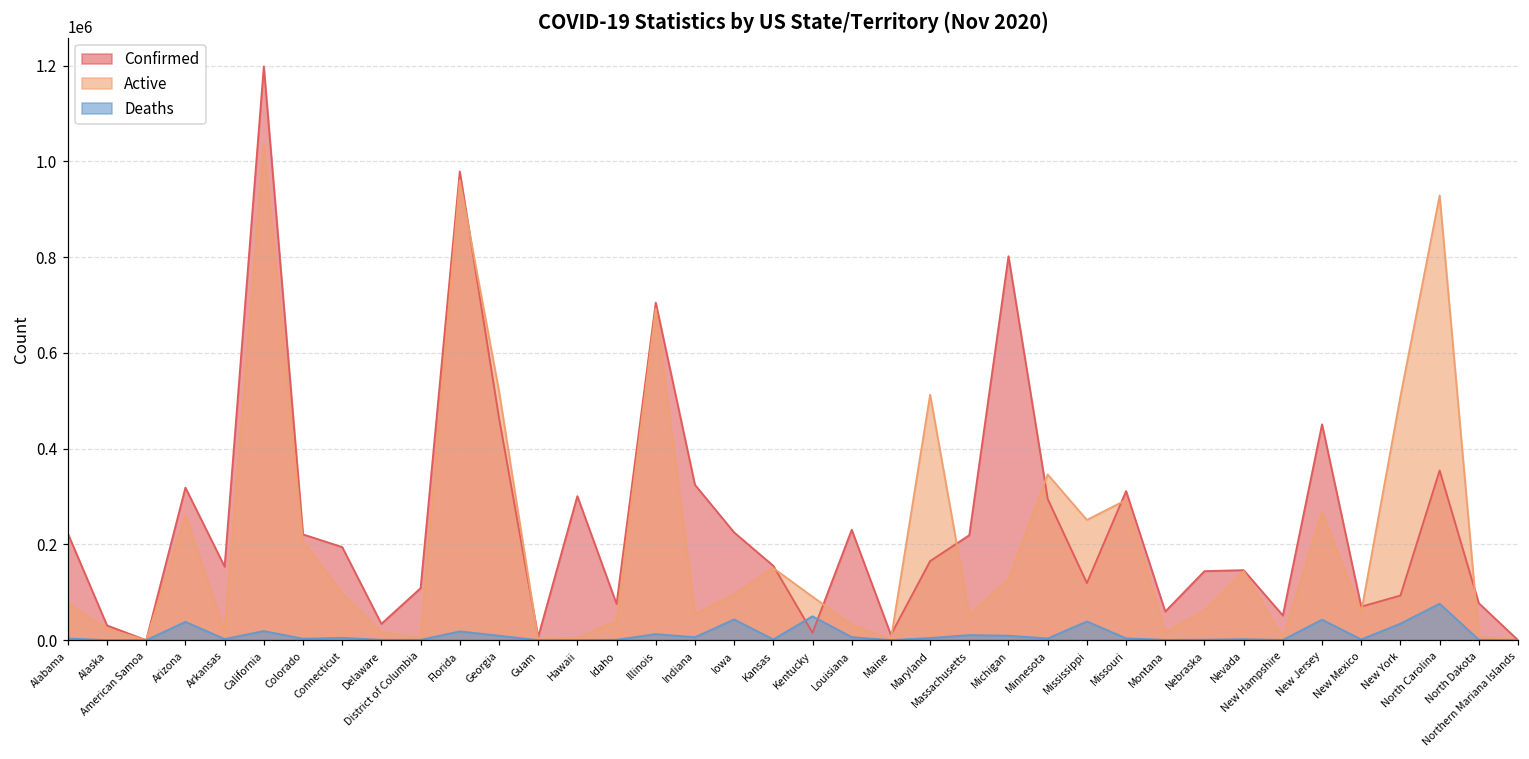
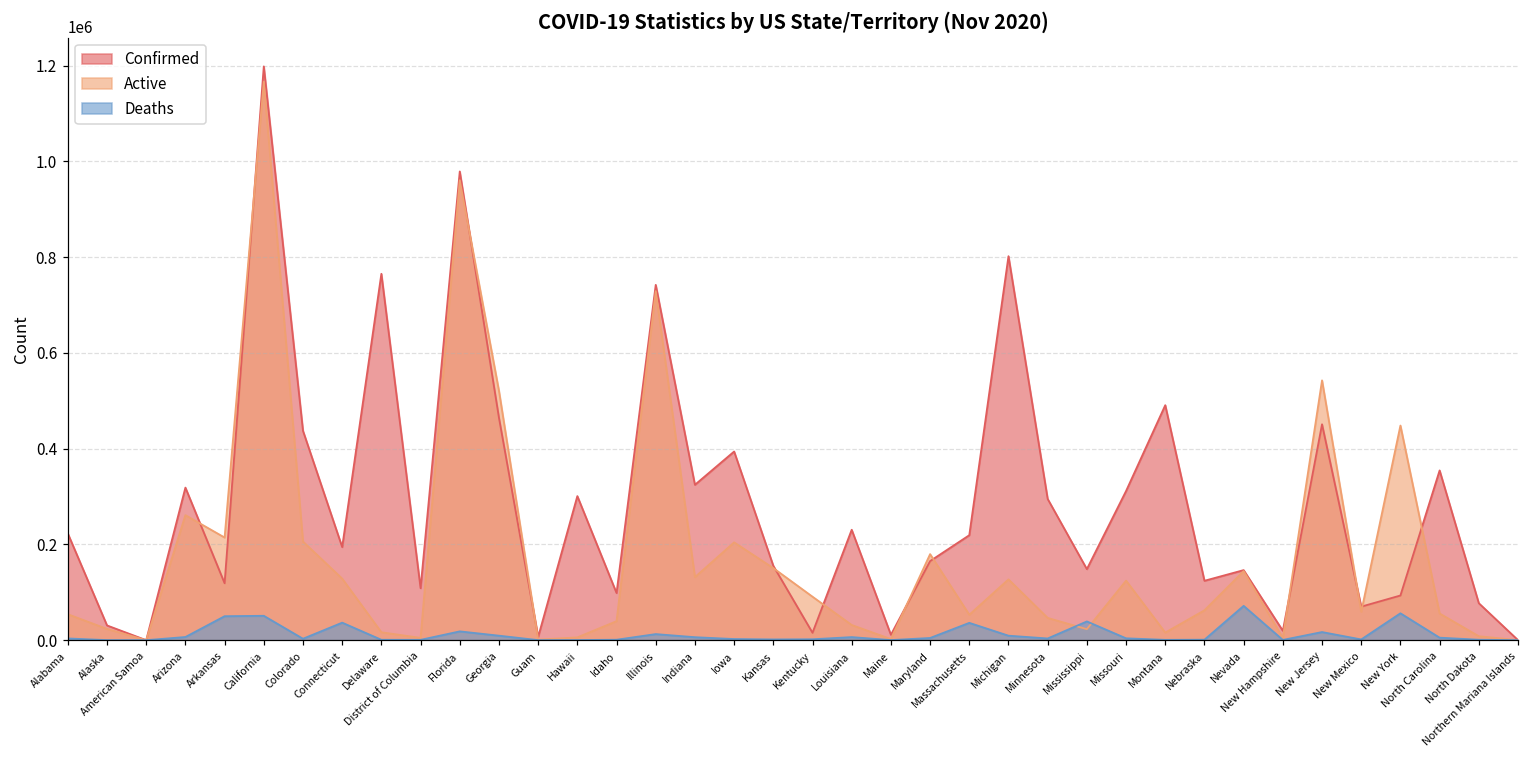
  {
    "Confirmed": {
      "Alabama": 220000,
      "Alaska": 30000,
      "Arizona": 320000,
-     "Arkansas": 150000,
+     "Arkansas": 120000,
      "California": 1200000,
-     "Colorado": 220000,
+     "Colorado": 440000,
      "Connecticut": 190000,
-     "Delaware": 30000,
+     "Delaware": 770000,
      "District of Columbia": 110000,
      "Florida": 980000,
      "Georgia": 460000,
      "Hawaii": 300000,
-     "Idaho": 80000,
-     "Illinois": 710000,
+     "Idaho": 100000,
+     "Illinois": 740000,
      "Indiana": 320000,
-     "Iowa": 230000,
+     "Iowa": 390000,
      "Kentucky": 20000,
      "Louisiana": 230000,
      "Maine": 10000,
      "Maryland": 170000,
      "Massachusetts": 220000,
      "Michigan": 800000,
      "Minnesota": 300000,
-     "Mississippi": 120000,
+     "Mississippi": 150000,
      "Missouri": 310000,
-     "Montana": 60000,
-     "Nebraska": 140000,
-     "New Hampshire": 50000,
+     "Montana": 490000,
+     "Nebraska": 120000,
+     "New Hampshire": 20000,
      "New Jersey": 450000,
      "New Mexico": 70000,
      "New York": 90000,
      "North Carolina": 350000,
      "North Dakota": 80000
    },
    "Active": {
-     "Alabama": 80000,
+     "Alabama": 50000,
      "Alaska": 20000,
      "Arizona": 260000,
-     "Arkansas": 20000,
-     "California": 1040000,
+     "Arkansas": 210000,
+     "California": 1170000,
      "Colorado": 210000,
-     "Connecticut": 100000,
+     "Connecticut": 130000,
      "Delaware": 20000,
      "Florida": 960000,
      "Georgia": 520000,
      "Idaho": 40000,
-     "Illinois": 690000,
-     "Indiana": 50000,
-     "Iowa": 100000,
+     "Illinois": 730000,
+     "Indiana": 130000,
+     "Iowa": 200000,
      "Kentucky": 90000,
      "Louisiana": 30000,
-     "Maryland": 510000,
+     "Maryland": 180000,
      "Massachusetts": 50000,
      "Michigan": 130000,
-     "Minnesota": 350000,
-     "Mississippi": 250000,
-     "Missouri": 290000,
+     "Minnesota": 50000,
+     "Mississippi": 20000,
+     "Missouri": 120000,
      "Montana": 20000,
      "Nebraska": 60000,
-     "New Jersey": 270000,
+     "New Jersey": 540000,
      "New Mexico": 60000,
-     "New York": 510000,
-     "North Carolina": 930000,
+     "New York": 450000,
+     "North Carolina": 60000,
      "North Dakota": 10000
    },
    "Deaths": {
      "Alabama": 0,
      "Alaska": 0,
-     "Arizona": 40000,
-     "Arkansas": 0,
-     "California": 20000,
+     "Arizona": 10000,
+     "Arkansas": 50000,
+     "California": 50000,
      "Colorado": 0,
-     "Connecticut": 0,
+     "Connecticut": 40000,
      "Delaware": 0,
      "Florida": 20000,
      "Georgia": 10000,
      "Idaho": 0,
      "Illinois": 10000,
      "Indiana": 10000,
-     "Iowa": 40000,
+     "Iowa": 0,
      "Kansas": 0,
-     "Kentucky": 50000,
+     "Kentucky": 0,
      "Louisiana": 10000,
      "Maryland": 0,
-     "Massachusetts": 10000,
+     "Massachusetts": 40000,
      "Michigan": 10000,
      "Minnesota": 0,
      "Mississippi": 40000,
      "Missouri": 0,
      "Montana": 0,
      "Nebraska": 0,
-     "Nevada": 0,
-     "New Jersey": 40000,
+     "Nevada": 70000,
+     "New Jersey": 20000,
      "New Mexico": 0,
-     "New York": 30000,
-     "North Carolina": 80000,
+     "New York": 60000,
+     "North Carolina": 10000,
      "North Dakota": 0
    }
  }
